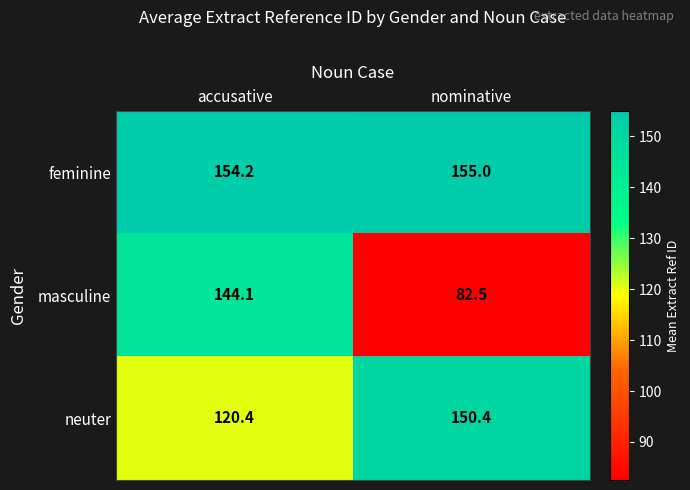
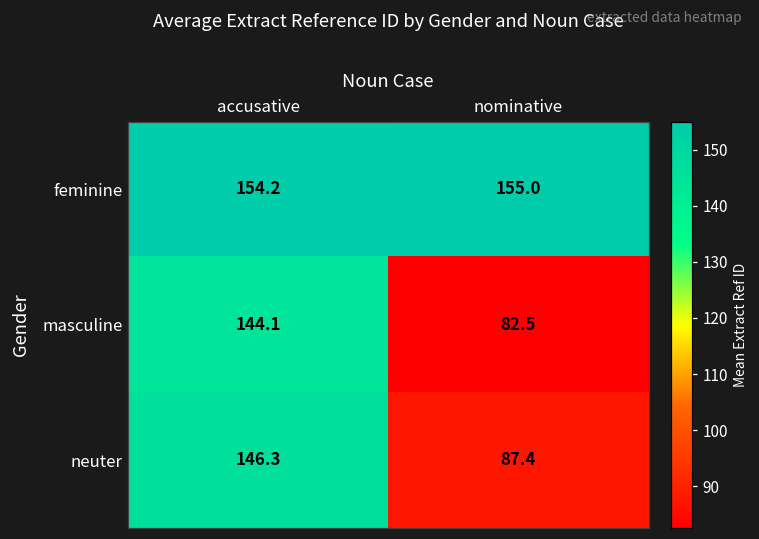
  {
    "feminine": {
      "accusative": 154.2,
      "nominative": 155.0
    },
    "masculine": {
      "accusative": 144.1,
      "nominative": 82.5
    },
    "neuter": {
-     "accusative": 120.4,
-     "nominative": 150.4
+     "accusative": 146.3,
+     "nominative": 87.4
    }
  }
